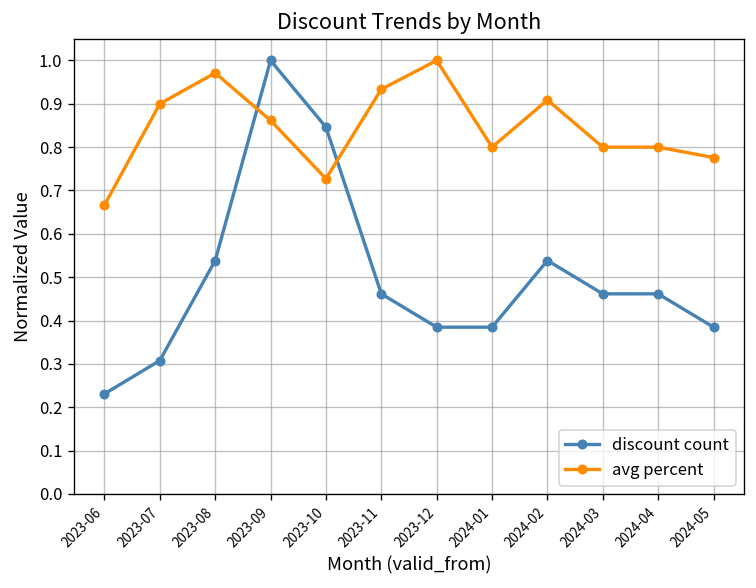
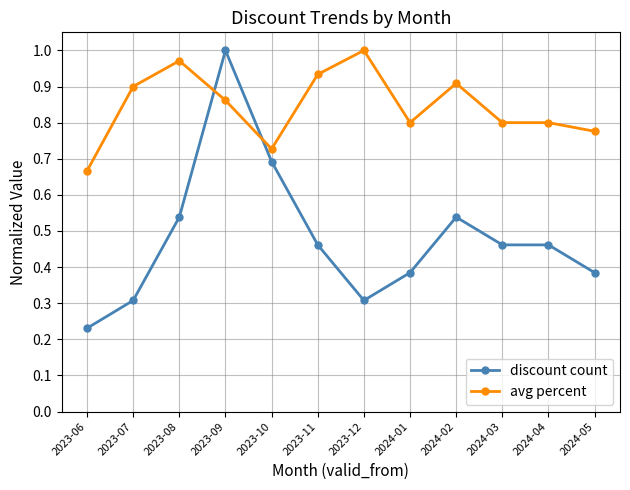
  {
    "discount count": {
      "2023-06": 0.23,
      "2023-07": 0.31,
      "2023-08": 0.54,
      "2023-09": 1.00,
-     "2023-10": 0.85,
+     "2023-10": 0.69,
      "2023-11": 0.46,
-     "2023-12": 0.38,
+     "2023-12": 0.31,
      "2024-01": 0.38,
      "2024-02": 0.54,
      "2024-03": 0.46,
      "2024-04": 0.46,
      "2024-05": 0.38
    },
    "avg percent": {
      "2023-06": 0.67,
      "2023-07": 0.90,
      "2023-08": 0.97,
      "2023-09": 0.86,
      "2023-10": 0.73,
      "2023-11": 0.93,
      "2023-12": 1.00,
      "2024-01": 0.80,
      "2024-02": 0.91,
      "2024-03": 0.80,
      "2024-04": 0.80,
      "2024-05": 0.78
    }
  }
